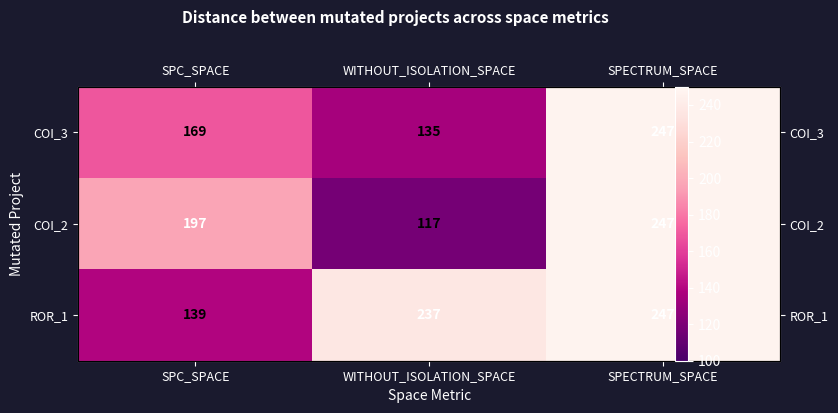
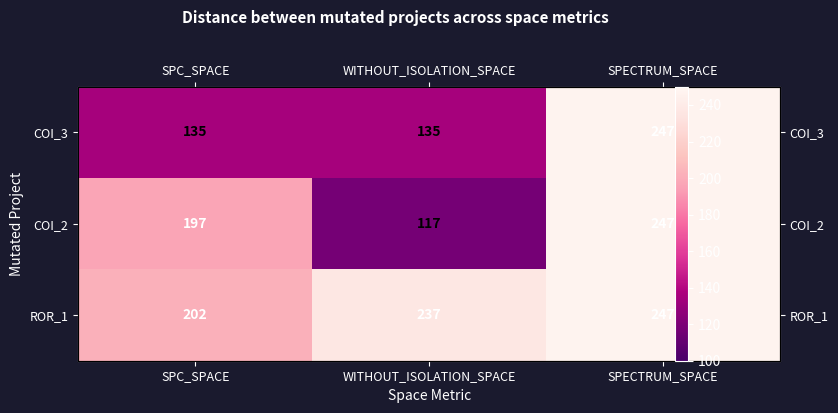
  {
    "COI_3": {
-     "SPC_SPACE": 169,
+     "SPC_SPACE": 135,
      "WITHOUT_ISOLATION_SPACE": 135
    },
    "COI_2": {
      "SPC_SPACE": 197,
      "WITHOUT_ISOLATION_SPACE": 117
    },
    "ROR_1": {
-     "SPC_SPACE": 139
+     "SPC_SPACE": 202
    }
  }
